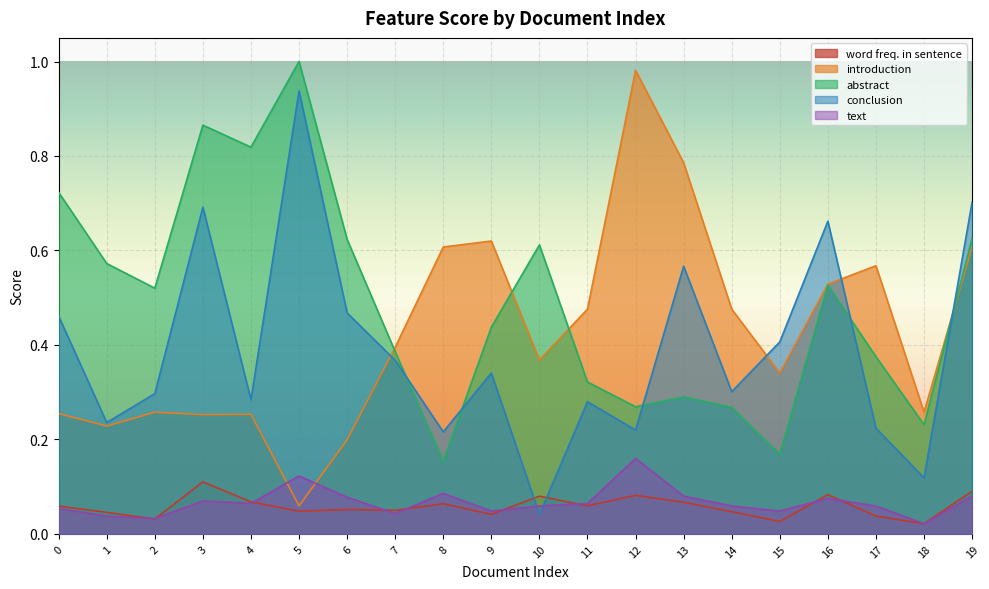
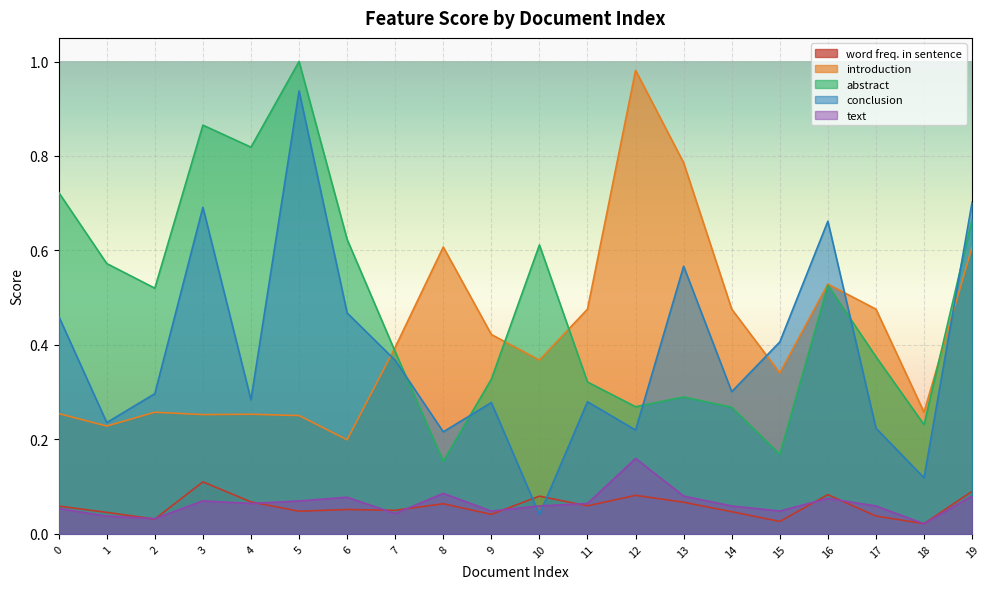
  {
    "word freq. in sentence": {
      "1": 0.05,
      "3": 0.11,
      "5": 0.05,
      "6": 0.05,
      "7": 0.05,
      "8": 0.06,
      "9": 0.04,
      "10": 0.08,
      "12": 0.08,
      "13": 0.07,
      "14": 0.05,
      "15": 0.03,
      "16": 0.08,
      "17": 0.04,
      "19": 0.09
    },
    "introduction": {
      "0": 0.25,
      "1": 0.23,
      "2": 0.26,
      "3": 0.25,
      "4": 0.25,
-     "5": 0.06,
+     "5": 0.25,
      "6": 0.20,
      "7": 0.40,
      "8": 0.61,
-     "9": 0.62,
+     "9": 0.42,
      "10": 0.37,
      "11": 0.48,
      "12": 0.98,
      "13": 0.79,
      "14": 0.48,
      "15": 0.34,
-     "17": 0.57,
+     "17": 0.48,
      "18": 0.26,
      "19": 0.61
    },
    "abstract": {
      "0": 0.72,
      "1": 0.57,
      "2": 0.52,
      "3": 0.87,
      "4": 0.82,
      "5": 1.00,
      "6": 0.62,
      "7": 0.39,
      "8": 0.15,
-     "9": 0.44,
+     "9": 0.33,
      "10": 0.61,
      "11": 0.32,
      "12": 0.27,
      "13": 0.29,
      "14": 0.27,
      "15": 0.17,
      "17": 0.38,
      "18": 0.23,
-     "19": 0.62
+     "19": 0.67
    },
    "conclusion": {
      "0": 0.46,
      "1": 0.24,
      "2": 0.30,
      "3": 0.69,
      "4": 0.28,
      "5": 0.94,
      "6": 0.47,
      "7": 0.37,
      "8": 0.22,
-     "9": 0.34,
+     "9": 0.28,
      "10": 0.04,
      "11": 0.28,
      "12": 0.22,
      "13": 0.57,
      "14": 0.30,
      "15": 0.41,
      "16": 0.66,
      "17": 0.22,
      "18": 0.12,
      "19": 0.70
    },
    "text": {
      "1": 0.04,
      "3": 0.07,
-     "5": 0.12,
+     "5": 0.07,
      "6": 0.08,
      "7": 0.04,
      "8": 0.09,
      "9": 0.05,
      "10": 0.06,
      "12": 0.16,
      "13": 0.08,
      "14": 0.06,
      "15": 0.05,
      "16": 0.08,
      "17": 0.06,
      "19": 0.08
    }
  }
